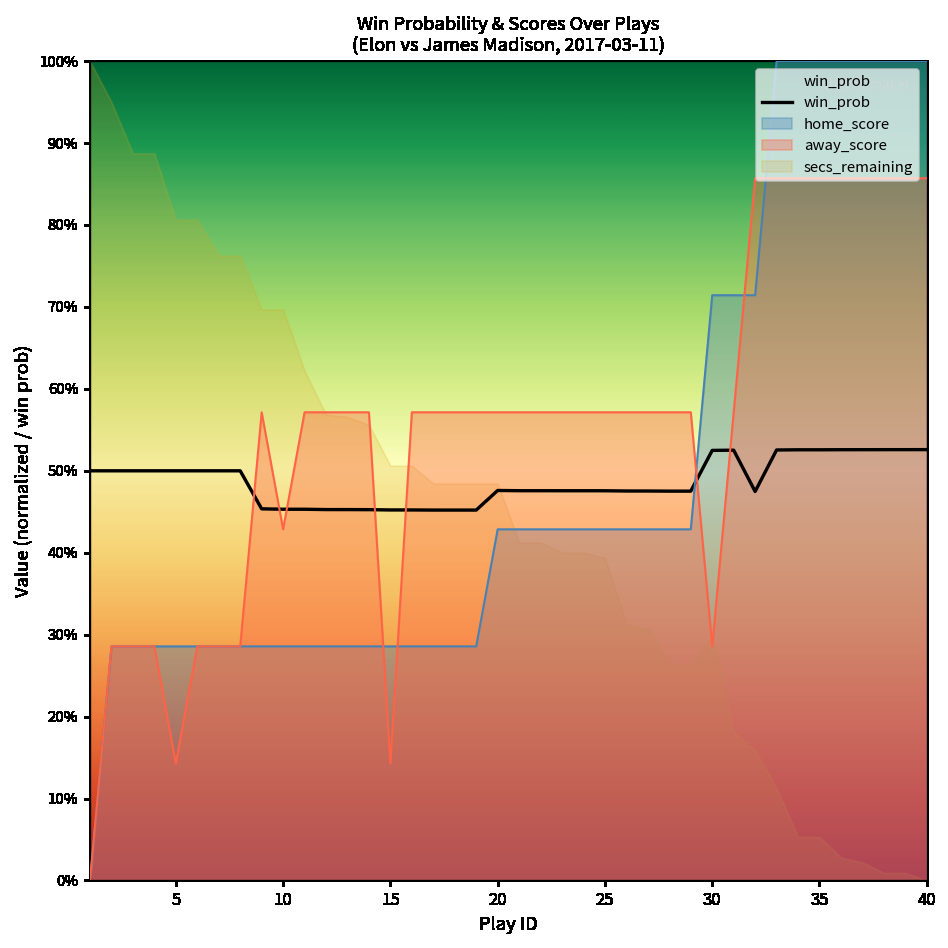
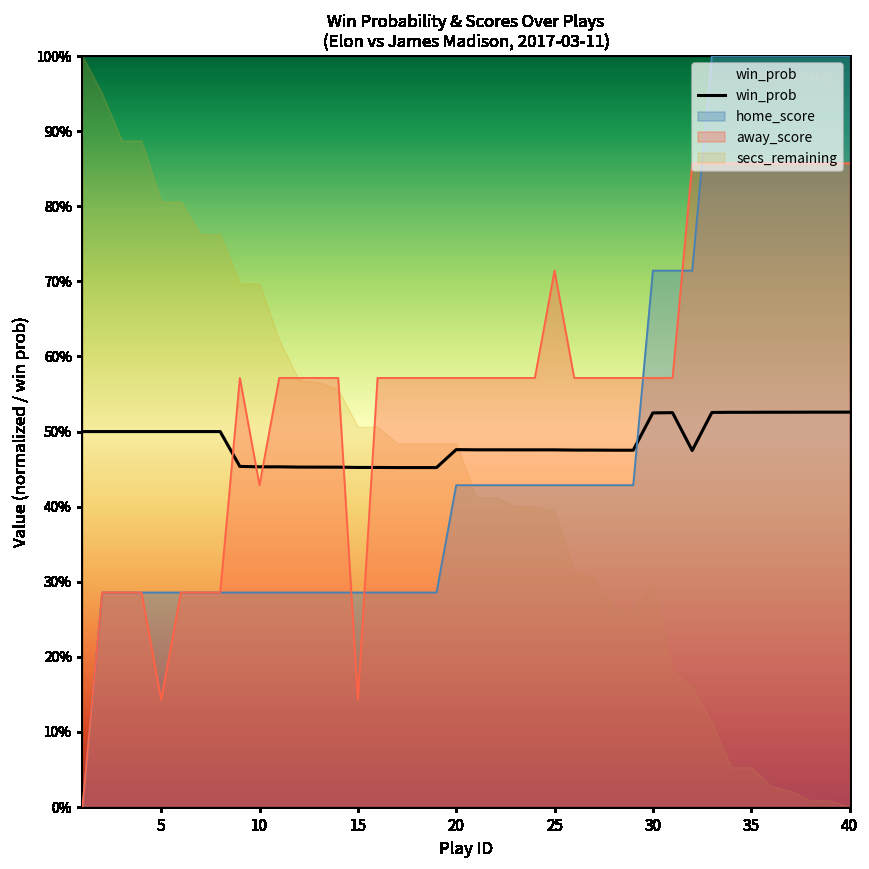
  {
    "away_score": {
      "5": "14%",
      "10": "43%",
      "15": "14%",
      "20": "57%",
-     "25": "57%",
-     "30": "29%",
+     "25": "71%",
+     "30": "57%",
      "40": "86%"
    },
    "secs_remaining": {
      "5": "81%",
      "10": "70%",
      "15": "51%",
      "20": "48%",
      "25": "39%",
      "30": "30%",
      "35": "5%",
      "40": "0%"
    }
  }
